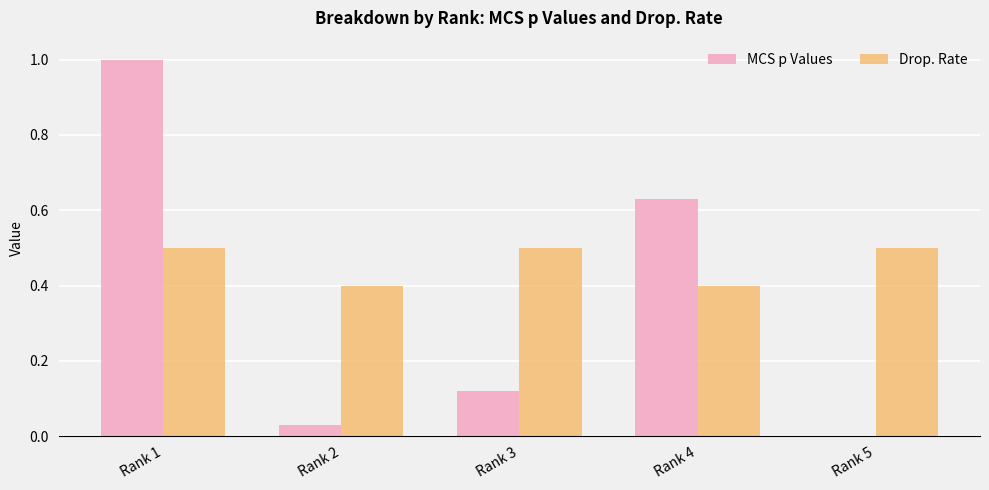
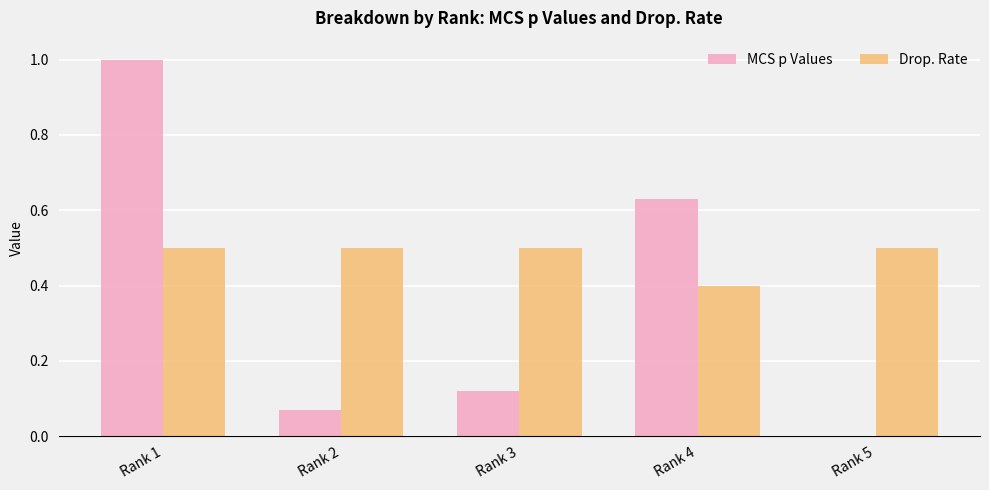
  {
    "MCS p Values": {
      "Rank 1": 1.00,
-     "Rank 2": 0.03,
+     "Rank 2": 0.07,
      "Rank 3": 0.12,
      "Rank 4": 0.63,
      "Rank 5": 0.00
    },
    "Drop. Rate": {
      "Rank 1": 0.5,
-     "Rank 2": 0.4,
+     "Rank 2": 0.5,
      "Rank 3": 0.5,
      "Rank 4": 0.4,
      "Rank 5": 0.5
    }
  }
